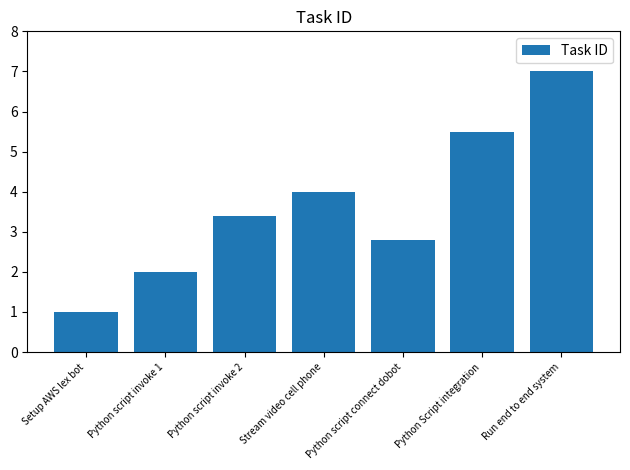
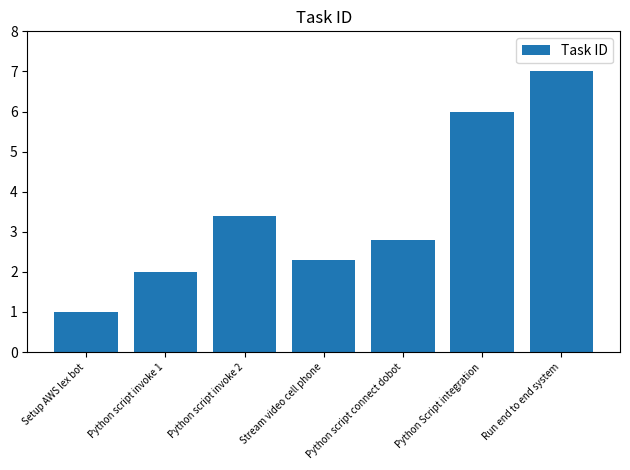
  {
    "Setup AWS lex bot": 1.0,
    "Python script invoke 1": 2.0,
    "Python script invoke 2": 3.4,
-   "Stream video cell phone": 4.0,
+   "Stream video cell phone": 2.3,
    "Python script connect dobot": 2.8,
-   "Python Script integration": 5.5,
+   "Python Script integration": 6.0,
    "Run end to end system": 7.0
  }
